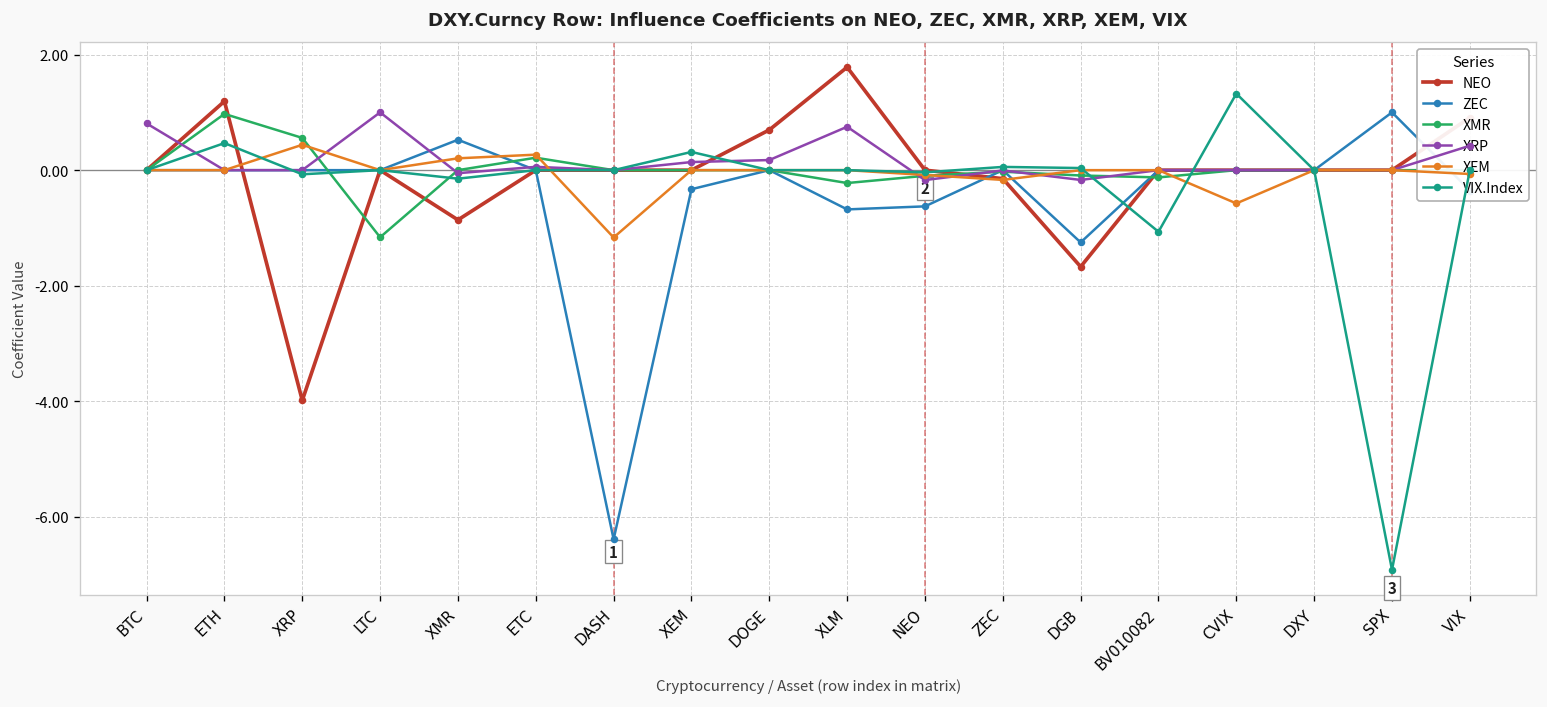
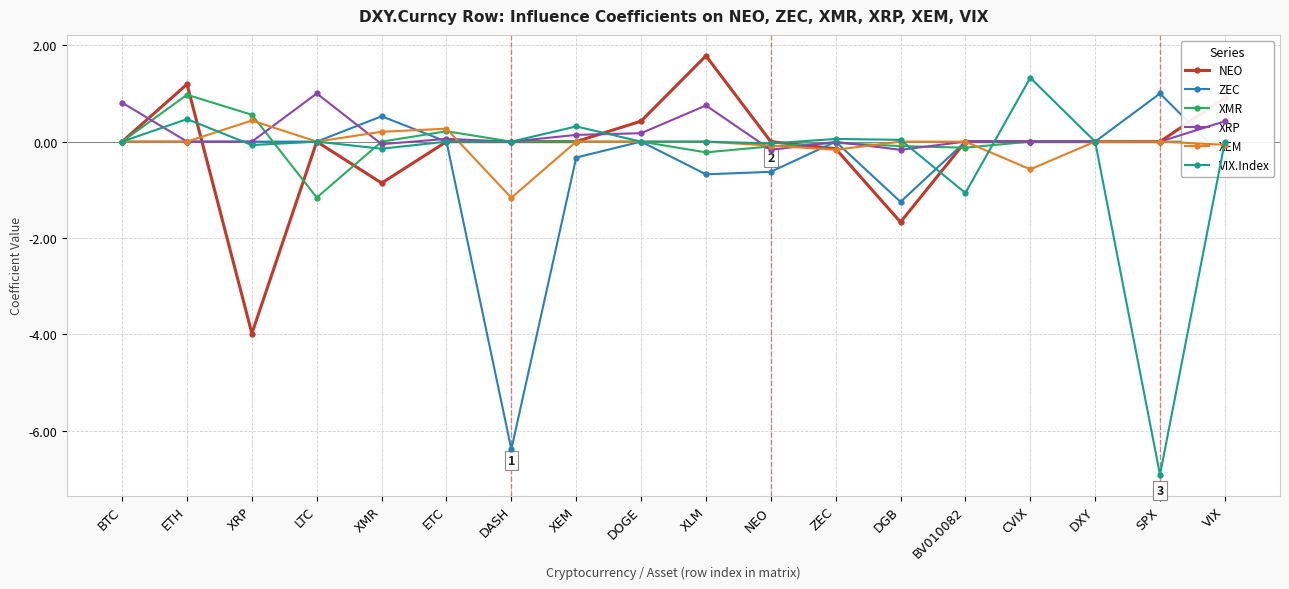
  {
    "NEO": {
      "ETH": 1.2,
      "XRP": -4.0,
      "XMR": -0.9,
-     "DOGE": 0.7,
+     "DOGE": 0.4,
      "XLM": 1.8,
      "DGB": -1.7
    },
    "ZEC": {
      "XMR": 0.5,
      "XEM": -0.3,
      "XLM": -0.7,
      "NEO": -0.6,
      "DGB": -1.3,
      "SPX": 1.0
    },
    "XRP": {
      "BTC": 0.8,
      "LTC": 1.0,
      "XMR": -0.1,
      "ETC": 0.1,
      "XEM": 0.1,
      "DOGE": 0.2,
      "XLM": 0.8,
      "DGB": -0.2
    },
    "XEM": {
      "XRP": 0.4,
      "XMR": 0.2,
      "ETC": 0.3,
      "DASH": -1.2,
      "CVIX": -0.6
    }
  }
